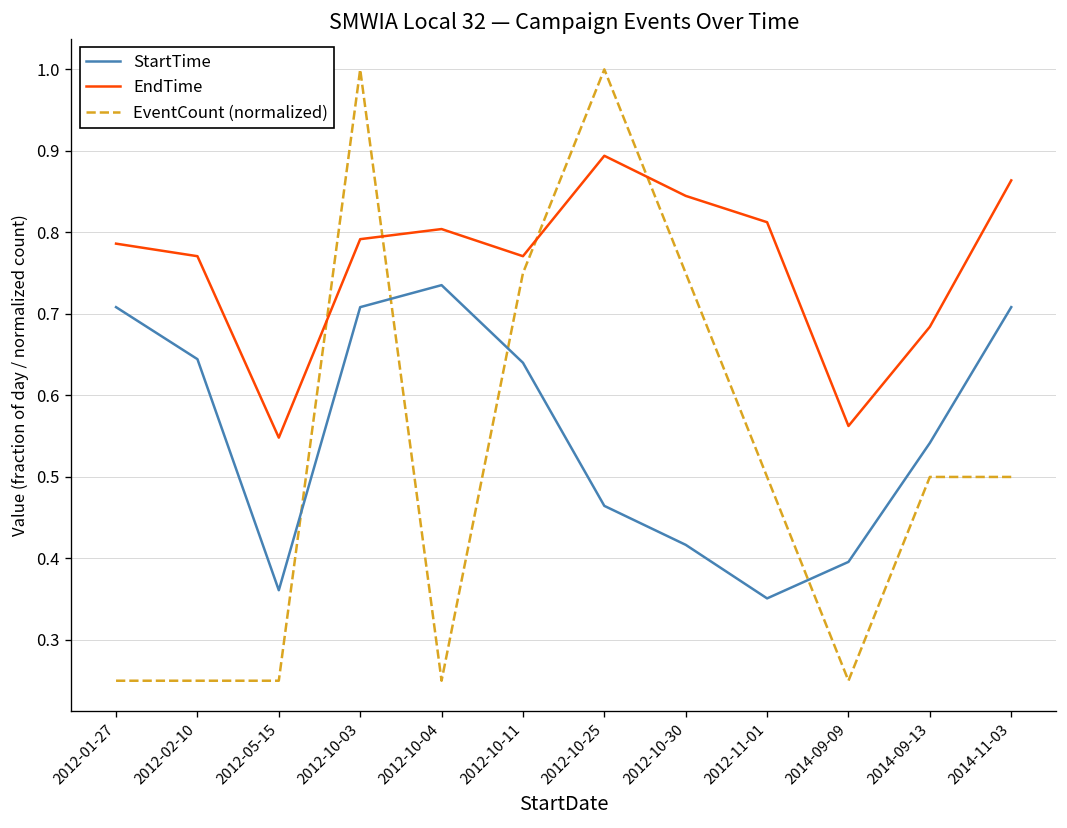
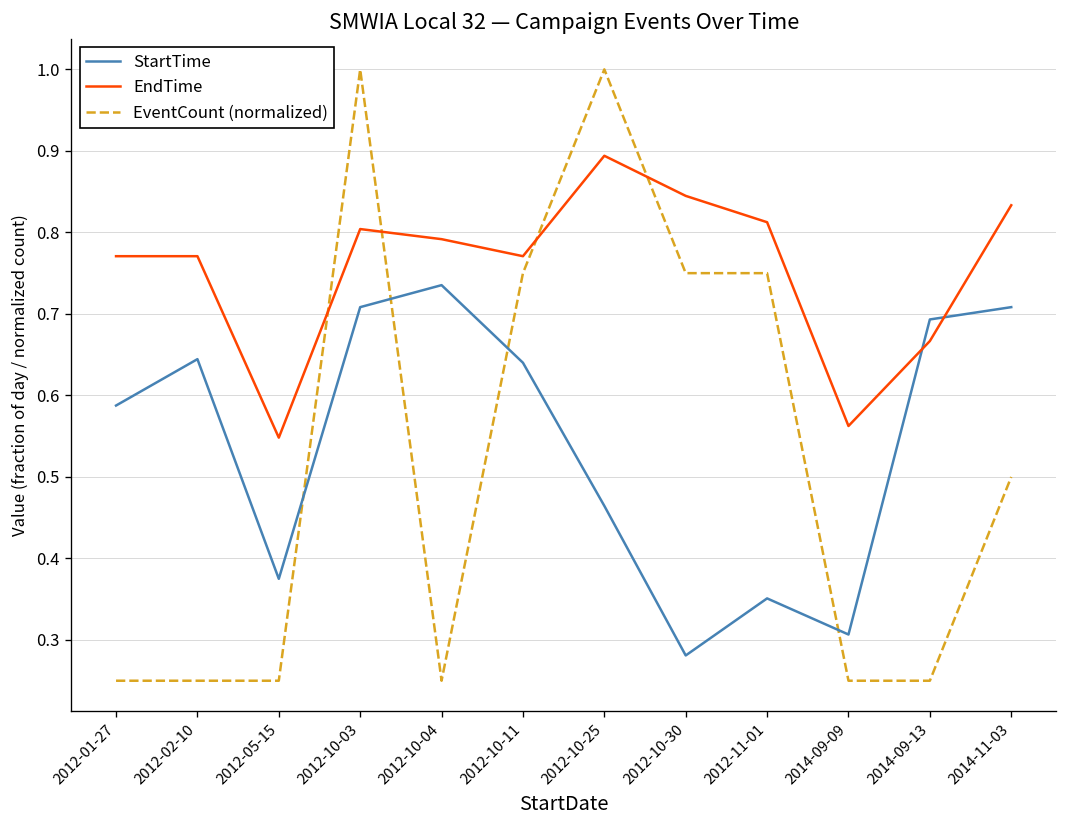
  {
    "StartTime": {
-     "2012-01-27": 0.71,
+     "2012-01-27": 0.59,
      "2012-02-10": 0.64,
-     "2012-05-15": 0.36,
+     "2012-05-15": 0.38,
      "2012-10-03": 0.71,
      "2012-10-04": 0.74,
      "2012-10-11": 0.64,
      "2012-10-25": 0.46,
-     "2012-10-30": 0.42,
+     "2012-10-30": 0.28,
      "2012-11-01": 0.35,
-     "2014-09-09": 0.40,
-     "2014-09-13": 0.54,
+     "2014-09-09": 0.31,
+     "2014-09-13": 0.69,
      "2014-11-03": 0.71
    },
    "EndTime": {
-     "2012-01-27": 0.79,
+     "2012-01-27": 0.77,
      "2012-02-10": 0.77,
      "2012-05-15": 0.55,
-     "2012-10-03": 0.79,
-     "2012-10-04": 0.80,
+     "2012-10-03": 0.80,
+     "2012-10-04": 0.79,
      "2012-10-11": 0.77,
      "2012-10-25": 0.89,
      "2012-10-30": 0.84,
      "2012-11-01": 0.81,
      "2014-09-09": 0.56,
-     "2014-09-13": 0.68,
-     "2014-11-03": 0.86
+     "2014-09-13": 0.67,
+     "2014-11-03": 0.83
    },
    "EventCount (normalized)": {
      "2012-01-27": 0.25,
      "2012-02-10": 0.25,
      "2012-05-15": 0.25,
      "2012-10-03": 1.00,
      "2012-10-04": 0.25,
      "2012-10-11": 0.75,
      "2012-10-25": 1.00,
      "2012-10-30": 0.75,
-     "2012-11-01": 0.50,
+     "2012-11-01": 0.75,
      "2014-09-09": 0.25,
-     "2014-09-13": 0.50,
+     "2014-09-13": 0.25,
      "2014-11-03": 0.50
    }
  }
